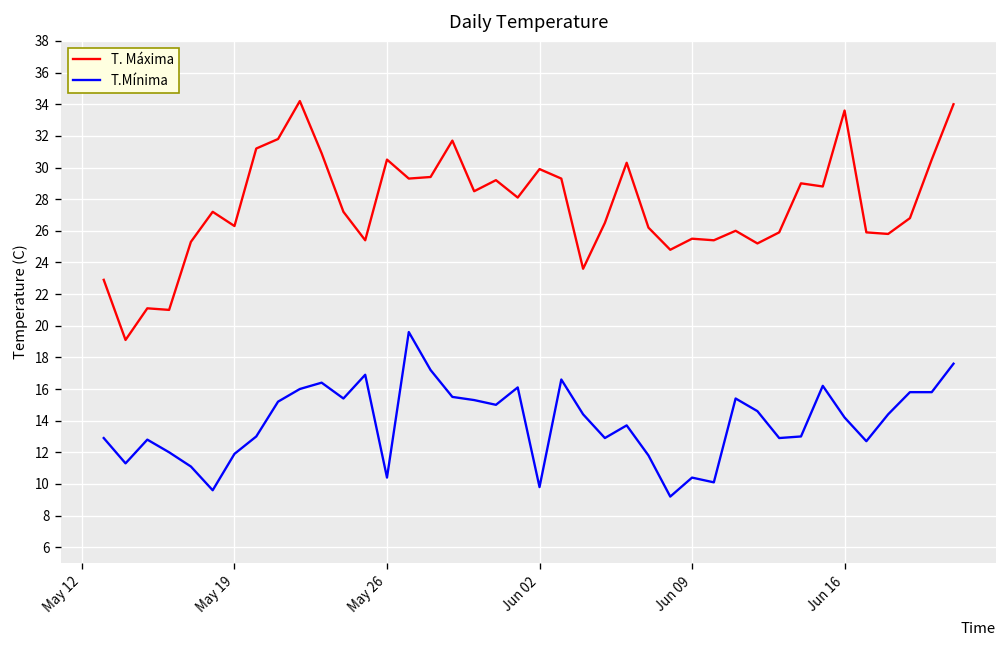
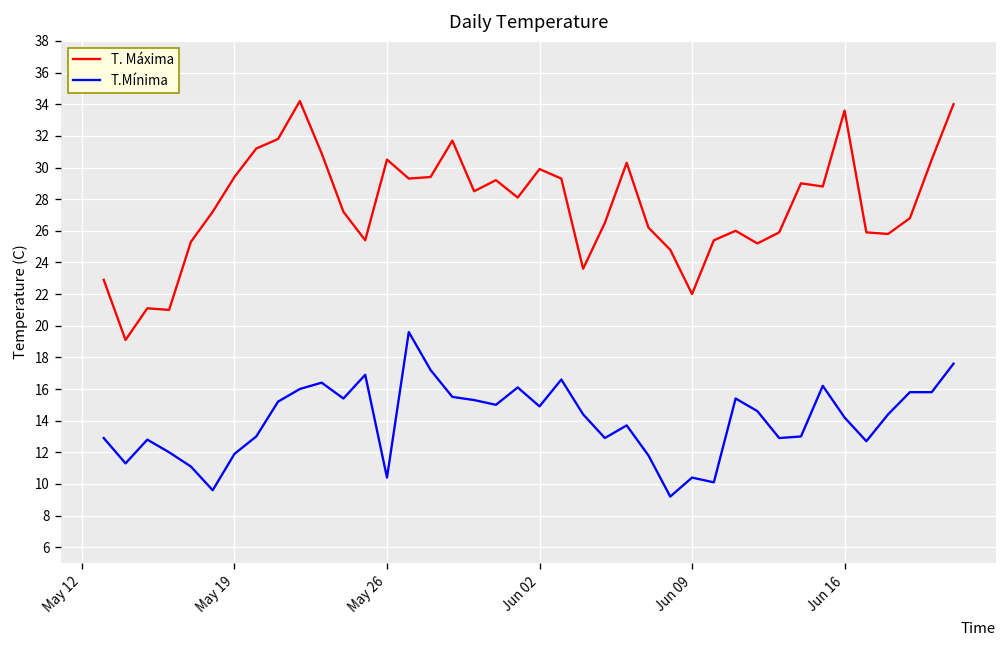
  {
    "T. Máxima": {
-     "May 19": 26.3,
+     "May 19": 29.4,
      "May 26": 30.5,
      "Jun 02": 29.9,
-     "Jun 09": 25.5,
+     "Jun 09": 22.0,
      "Jun 16": 33.6
    },
    "T.Mínima": {
      "May 19": 11.9,
      "May 26": 10.4,
-     "Jun 02": 9.8,
+     "Jun 02": 14.9,
      "Jun 09": 10.4,
      "Jun 16": 14.2
    }
  }
